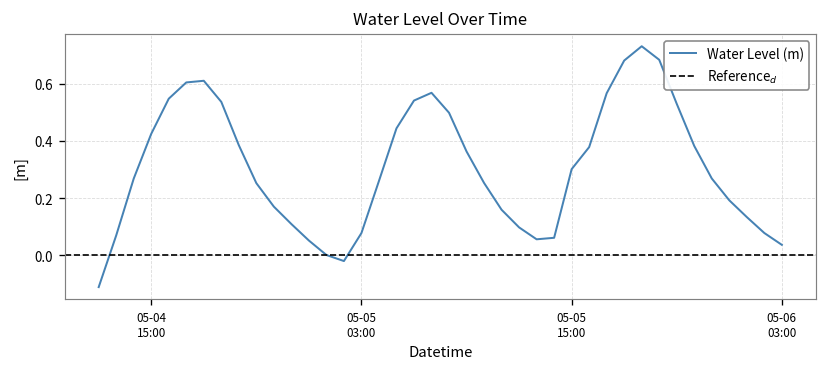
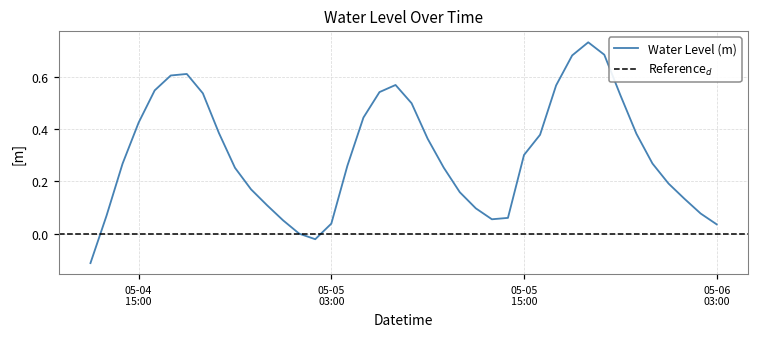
  {
    "05-04 15:00": 0.42,
-   "05-05 03:00": 0.08,
+   "05-05 03:00": 0.04,
    "05-05 15:00": 0.30,
    "05-06 03:00": 0.04
  }
